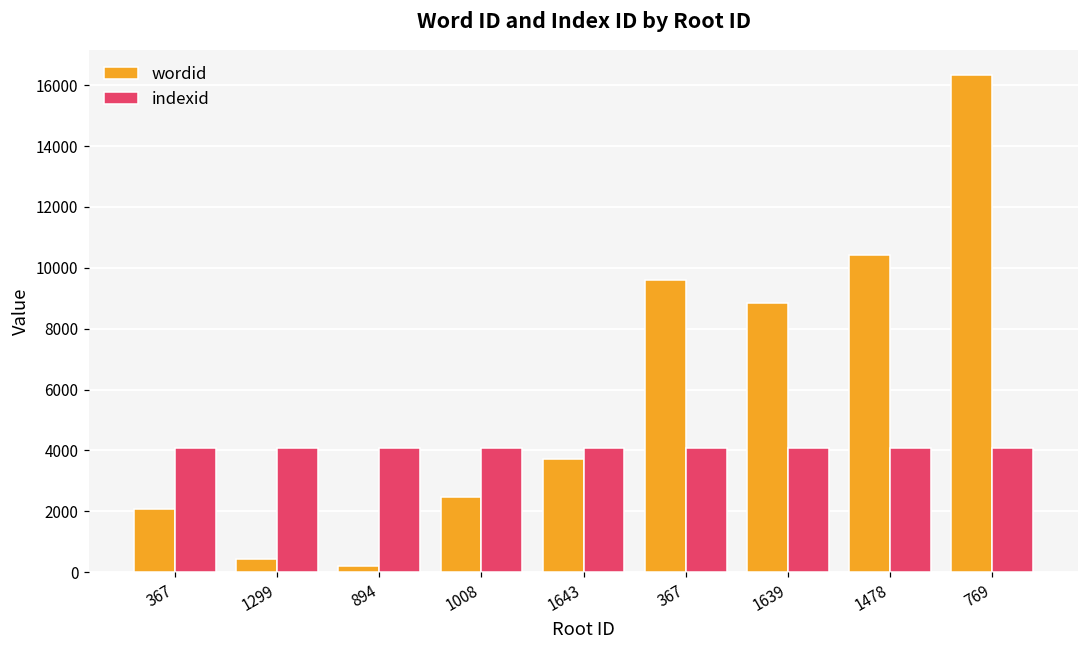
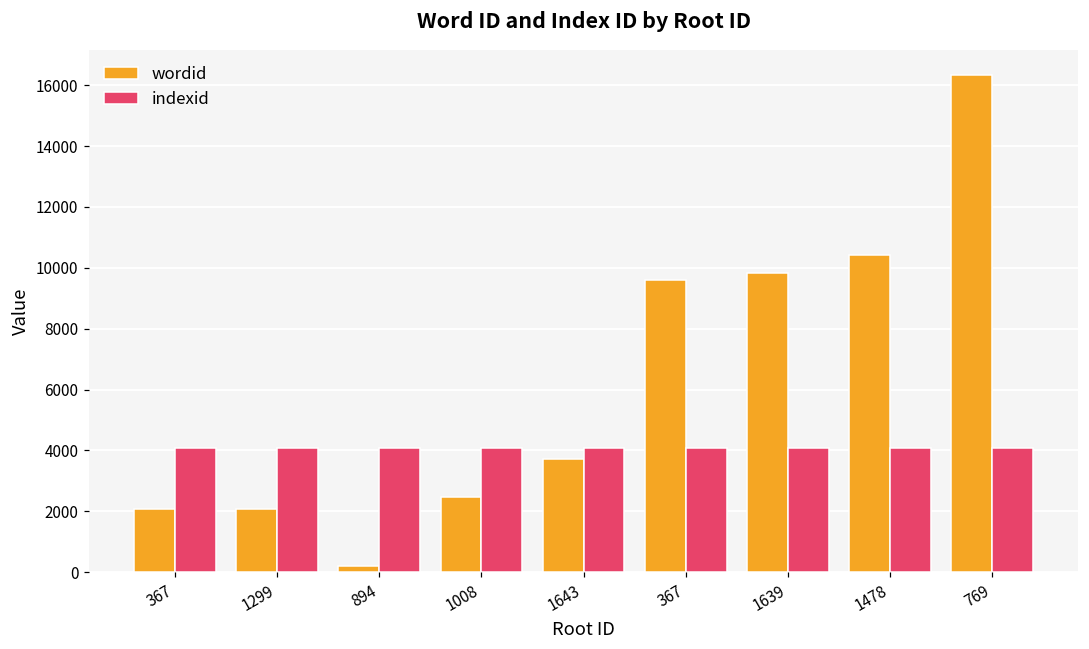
  {
    "wordid": {
-     "1299": 400,
+     "1299": 2100,
      "894": 200,
      "1008": 2500,
      "1643": 3700,
-     "1639": 8800,
+     "1639": 9800,
      "1478": 10400,
      "769": 16300
    },
    "indexid": {
      "1299": 4100,
      "894": 4100,
      "1008": 4100,
      "1643": 4100,
      "1639": 4100,
      "1478": 4100,
      "769": 4100
    }
  }
